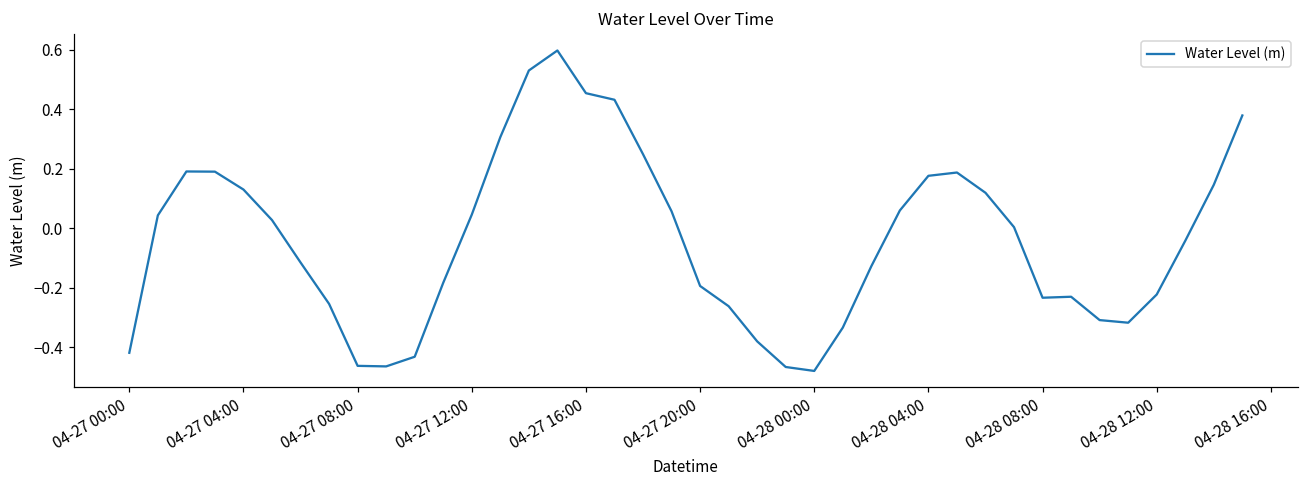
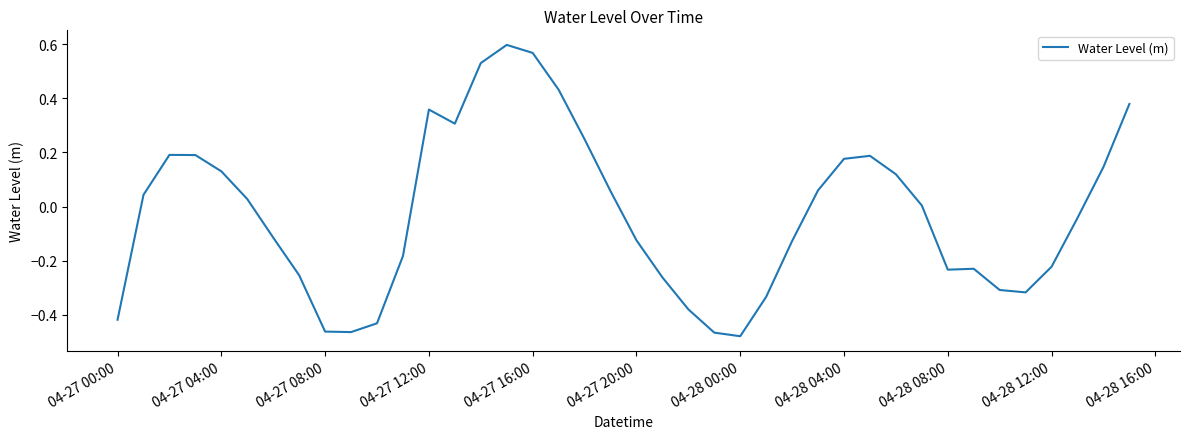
  {
    "04-27 00:00": -0.42,
    "04-27 04:00": 0.13,
    "04-27 08:00": -0.46,
-   "04-27 12:00": 0.05,
-   "04-27 16:00": 0.45,
-   "04-27 20:00": -0.19,
+   "04-27 12:00": 0.36,
+   "04-27 16:00": 0.57,
+   "04-27 20:00": -0.12,
    "04-28 00:00": -0.48,
    "04-28 04:00": 0.18,
    "04-28 08:00": -0.23,
    "04-28 12:00": -0.22
  }
